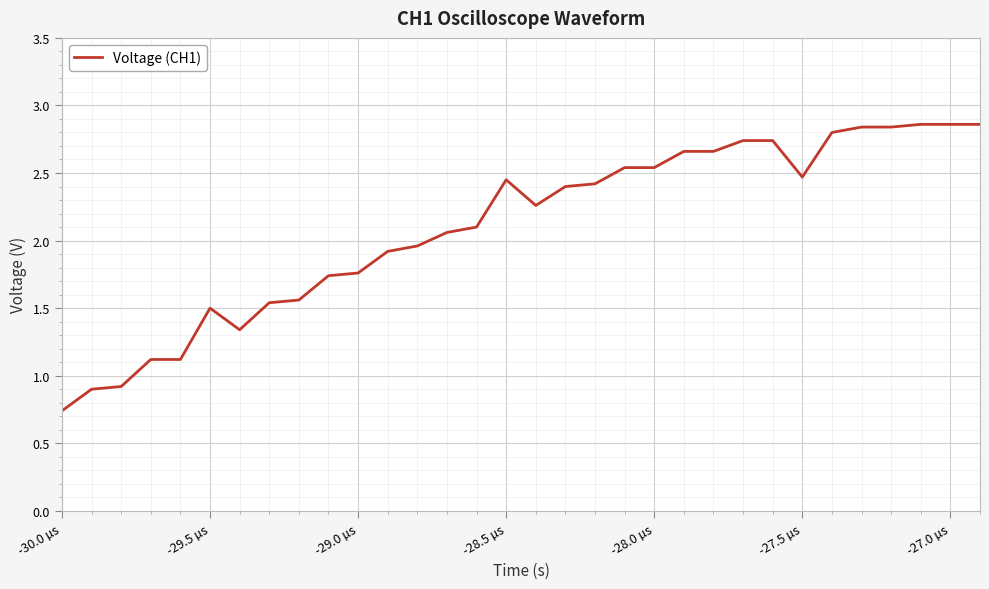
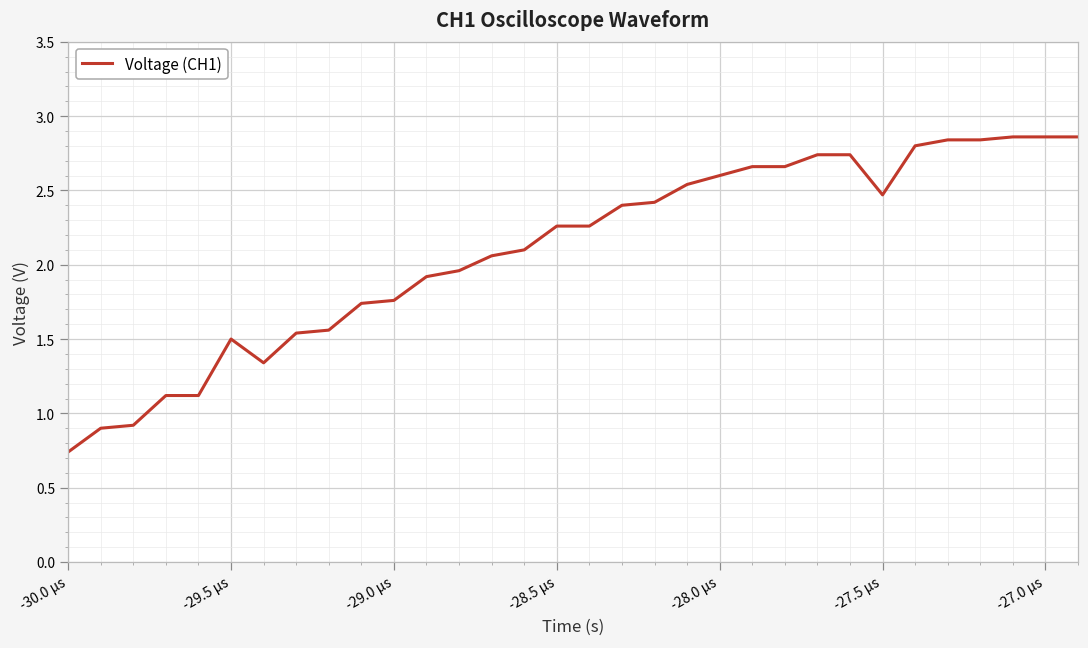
  {
    "-30.0 µs": 0.74,
    "-29.5 µs": 1.50,
    "-29.0 µs": 1.76,
-   "-28.5 µs": 2.45,
-   "-28.0 µs": 2.54,
+   "-28.5 µs": 2.26,
+   "-28.0 µs": 2.60,
    "-27.5 µs": 2.47,
    "-27.0 µs": 2.86
  }
